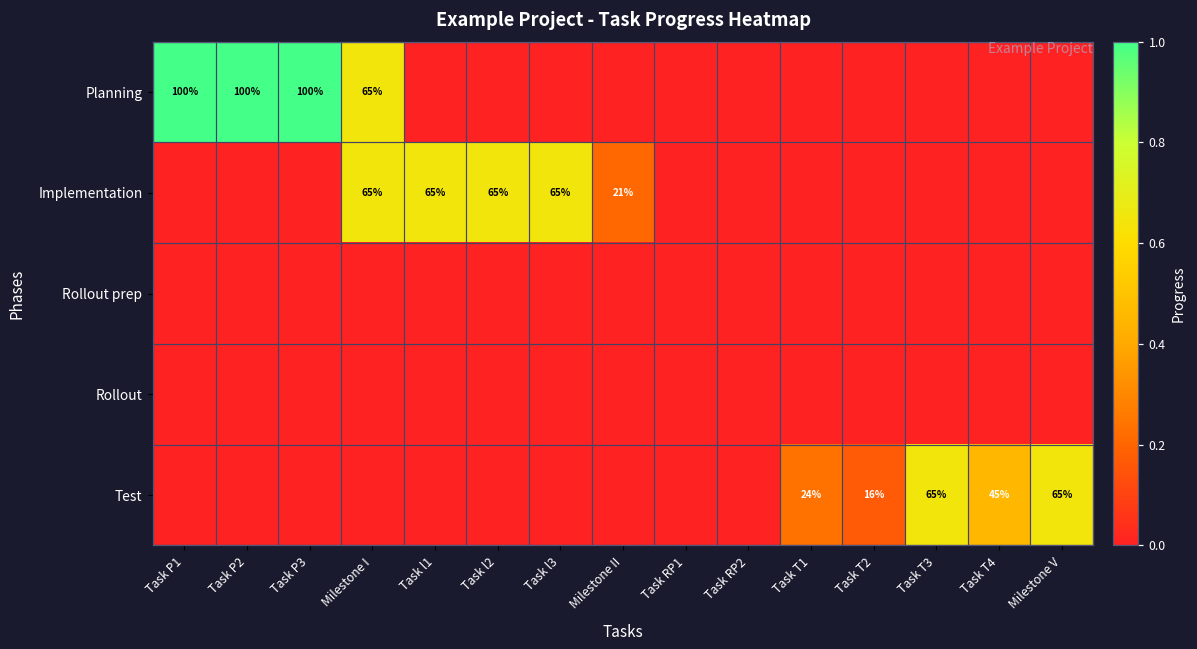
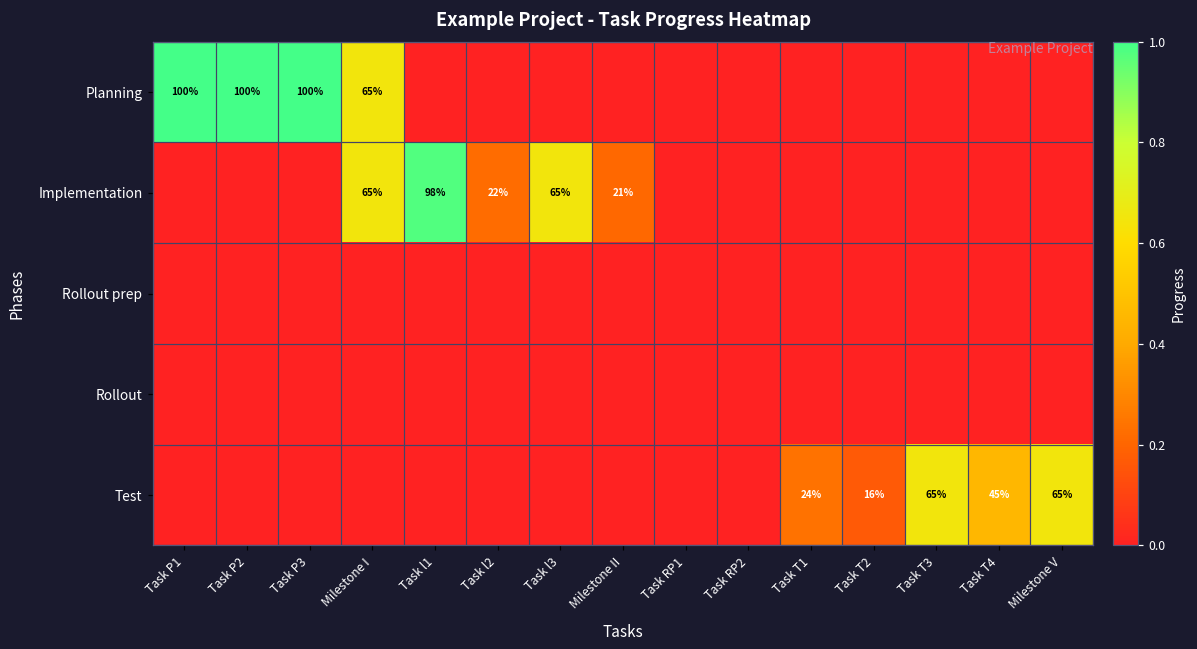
  {
    "Planning": {
      "Task P1": "100%",
      "Task P2": "100%",
      "Task P3": "100%",
      "Milestone I": "65%"
    },
    "Implementation": {
      "Milestone I": "65%",
-     "Task l1": "65%",
-     "Task l2": "65%",
+     "Task l1": "98%",
+     "Task l2": "22%",
      "Task l3": "65%",
      "Milestone II": "21%"
    },
    "Test": {
      "Task T1": "24%",
      "Task T2": "16%",
      "Task T3": "65%",
      "Task T4": "45%",
      "Milestone V": "65%"
    }
  }
